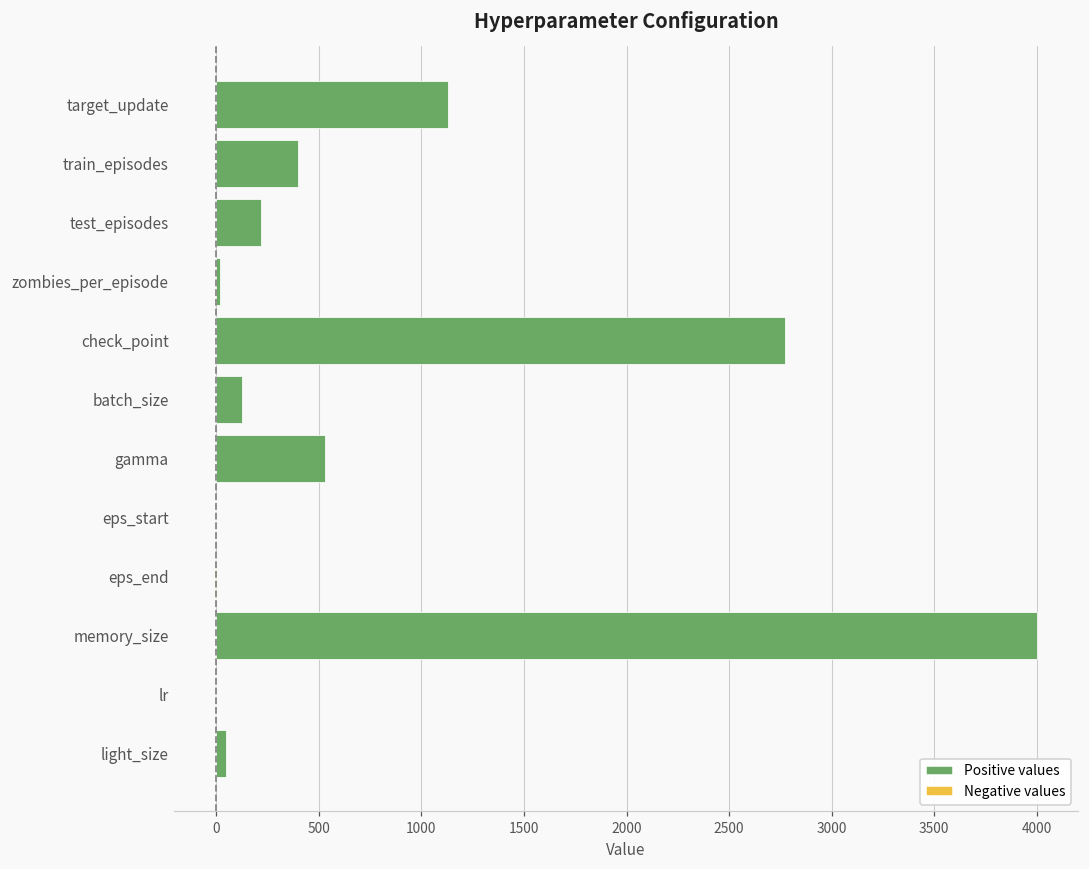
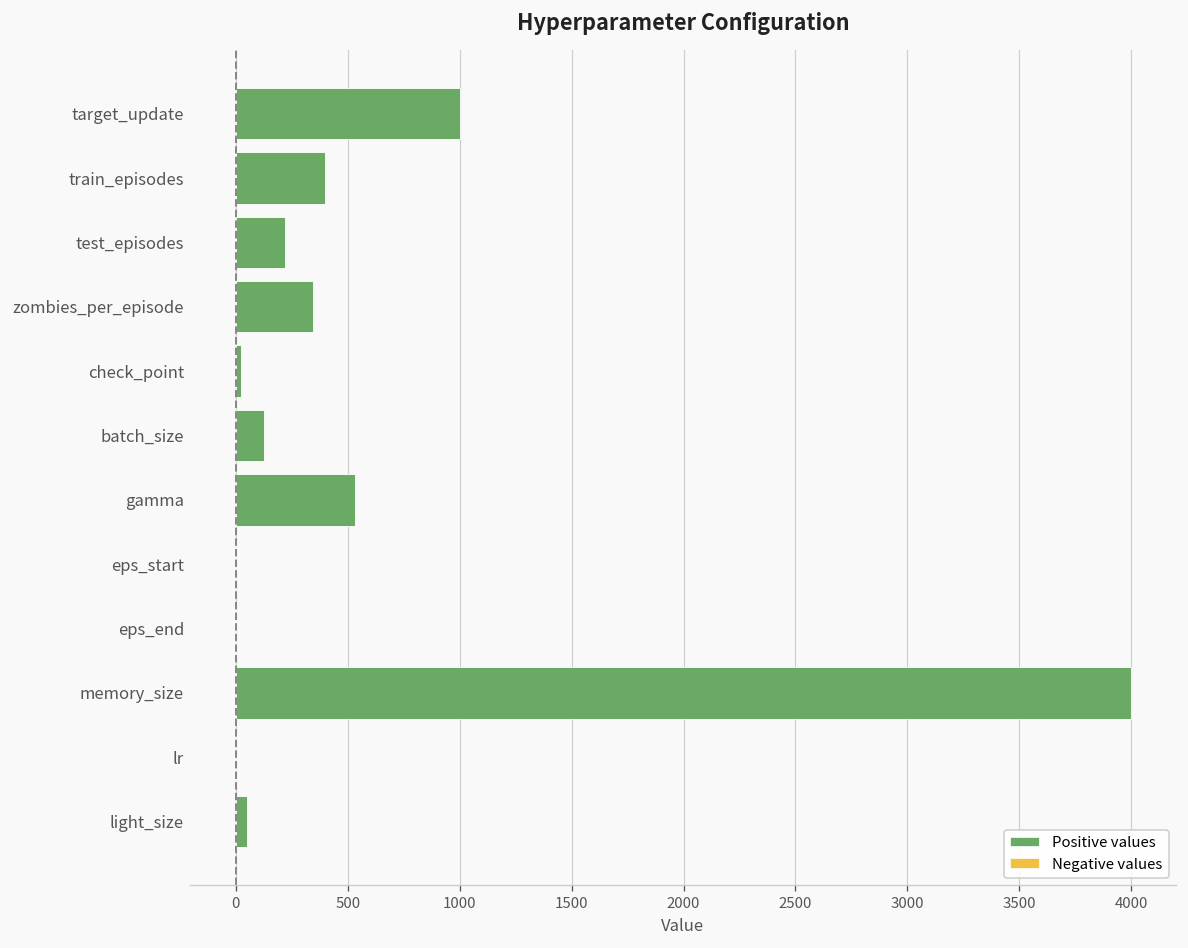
  {
-   "target_update": 1130,
+   "target_update": 1000,
    "train_episodes": 400,
    "test_episodes": 220,
-   "zombies_per_episode": 20,
-   "check_point": 2770,
+   "zombies_per_episode": 350,
+   "check_point": 30,
    "batch_size": 130,
    "gamma": 530,
    "memory_size": 4000,
    "light_size": 50
  }
